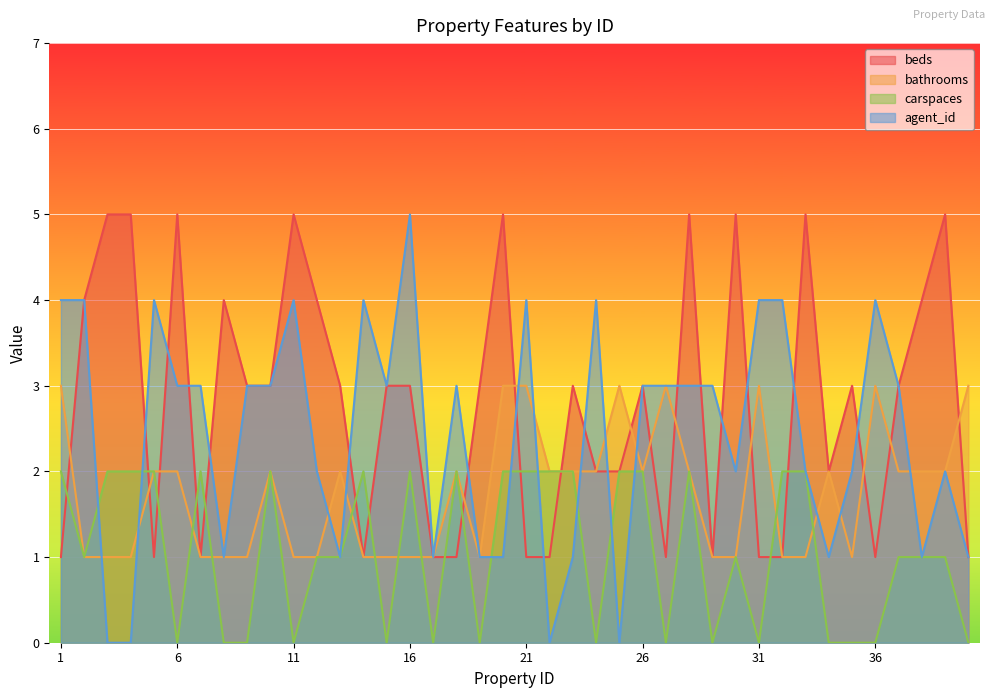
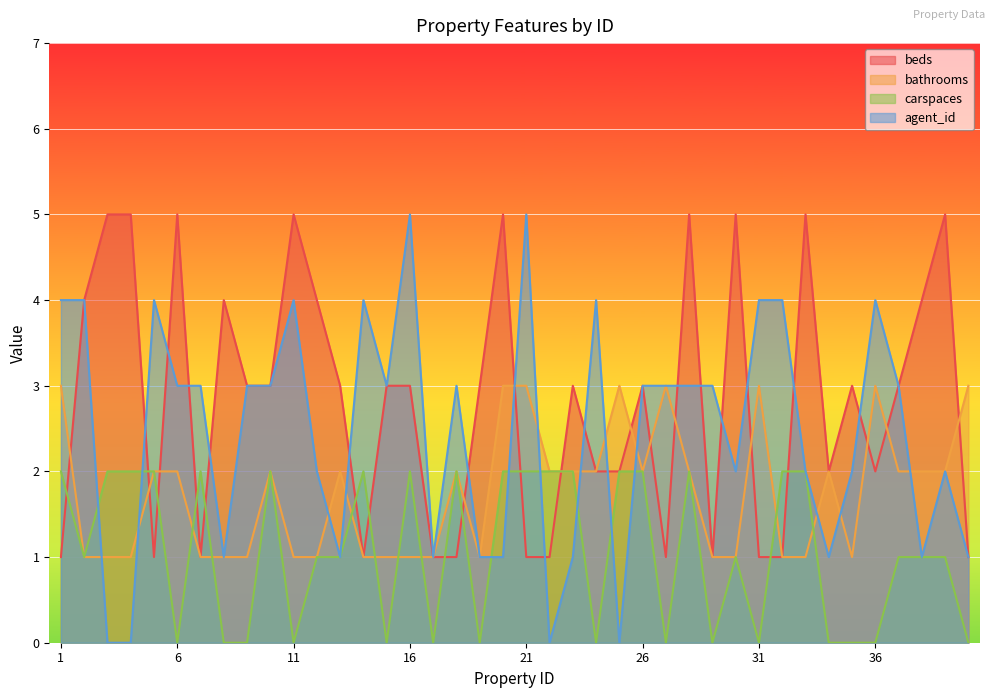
  {
    "beds": {
      "1": 1,
      "6": 5,
      "11": 5,
      "16": 3,
      "21": 1,
      "31": 1,
-     "36": 1
+     "36": 2
    },
    "bathrooms": {
      "1": 3,
      "6": 2,
      "11": 1,
      "16": 1,
      "21": 3,
      "31": 3,
      "36": 3
    },
    "carspaces": {
      "1": 2,
      "6": 0,
      "11": 0,
      "16": 2,
      "21": 2,
      "31": 0,
      "36": 0
    },
    "agent_id": {
      "1": 4,
      "6": 3,
      "11": 4,
      "16": 5,
-     "21": 4,
+     "21": 5,
      "31": 4,
      "36": 4
    }
  }
